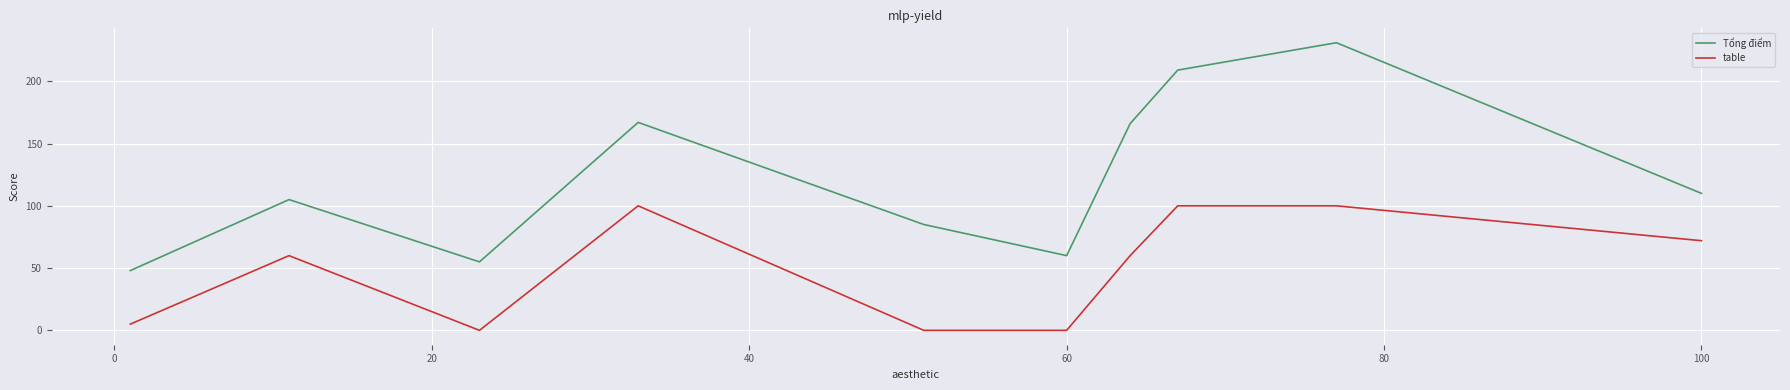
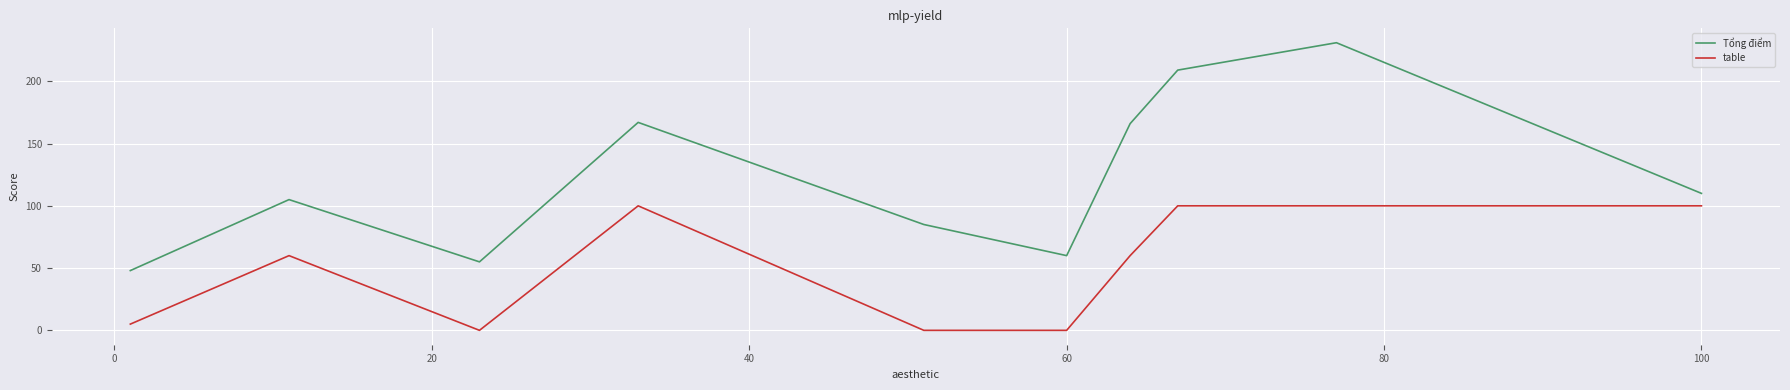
  {
    "Tổng điểm": {
      "60": 60,
      "100": 110
    },
    "table": {
      "60": 0,
-     "100": 72
+     "100": 100
    }
  }
